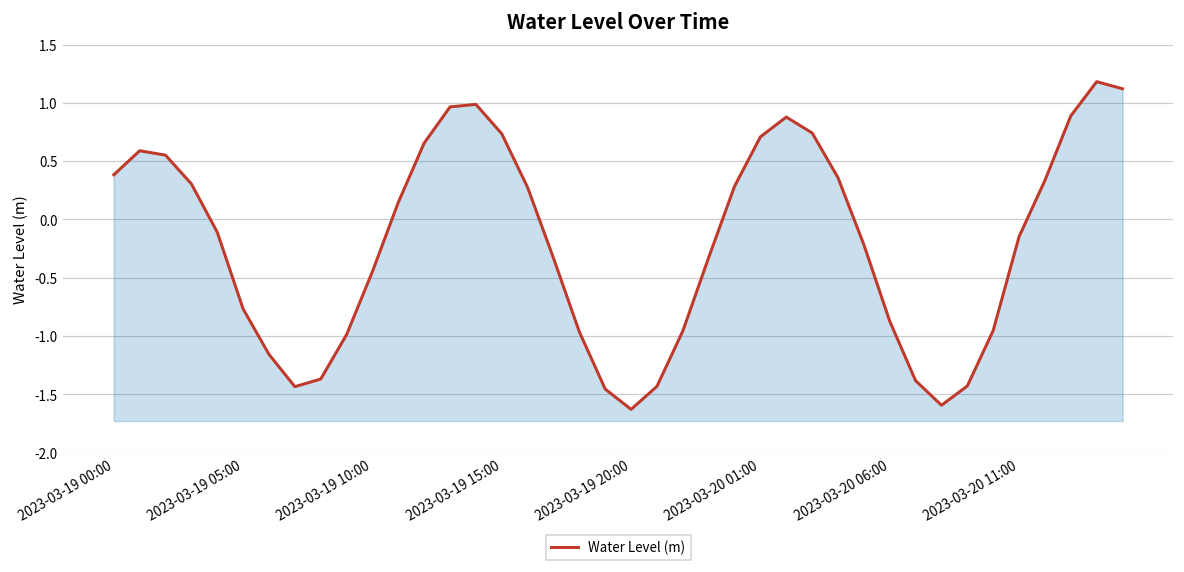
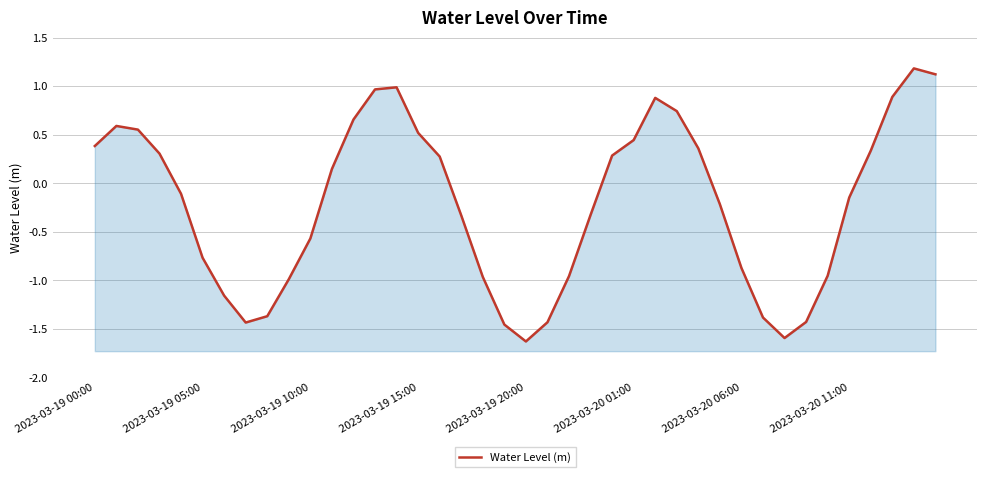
  {
    "2023-03-19 00:00": 0.4,
    "2023-03-19 05:00": -0.8,
-   "2023-03-19 10:00": -0.4,
-   "2023-03-19 15:00": 0.7,
+   "2023-03-19 10:00": -0.6,
+   "2023-03-19 15:00": 0.5,
    "2023-03-19 20:00": -1.6,
-   "2023-03-20 01:00": 0.7,
+   "2023-03-20 01:00": 0.4,
    "2023-03-20 06:00": -0.9,
    "2023-03-20 11:00": -0.1
  }
